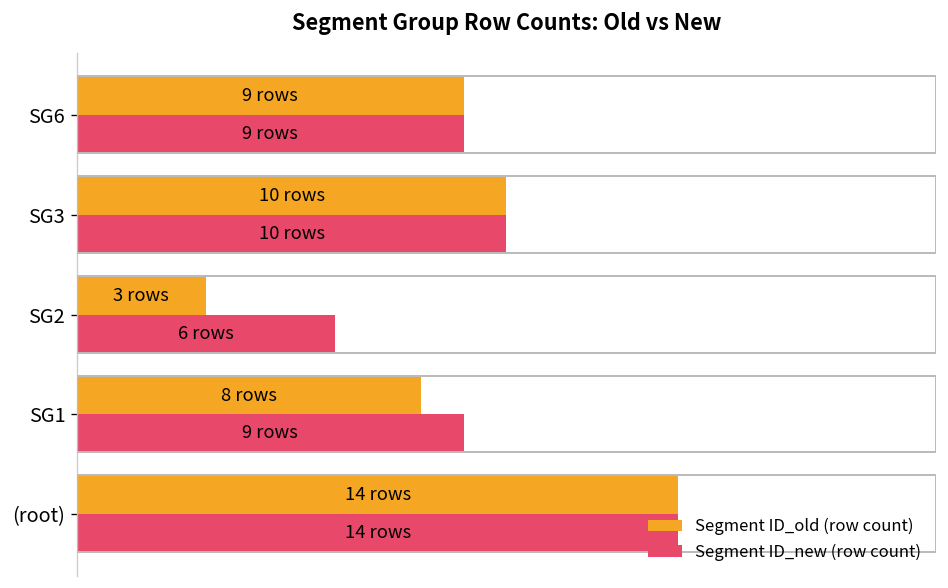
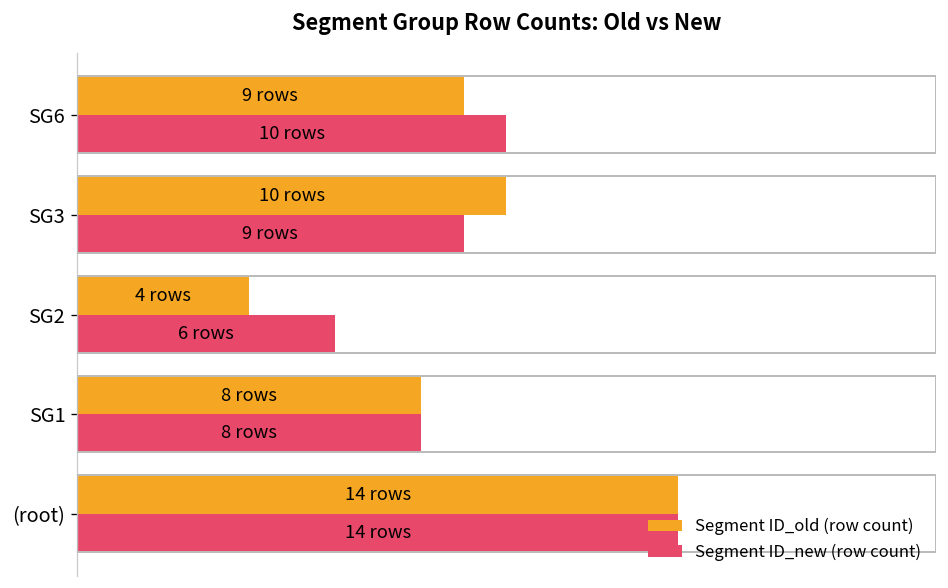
  {
    "Segment ID_old (row count)": {
      "SG6": 9,
      "SG3": 10,
-     "SG2": 3,
+     "SG2": 4,
      "SG1": 8,
      "(root)": 14
    },
    "Segment ID_new (row count)": {
-     "SG6": 9,
-     "SG3": 10,
+     "SG6": 10,
+     "SG3": 9,
      "SG2": 6,
-     "SG1": 9,
+     "SG1": 8,
      "(root)": 14
    }
  }
